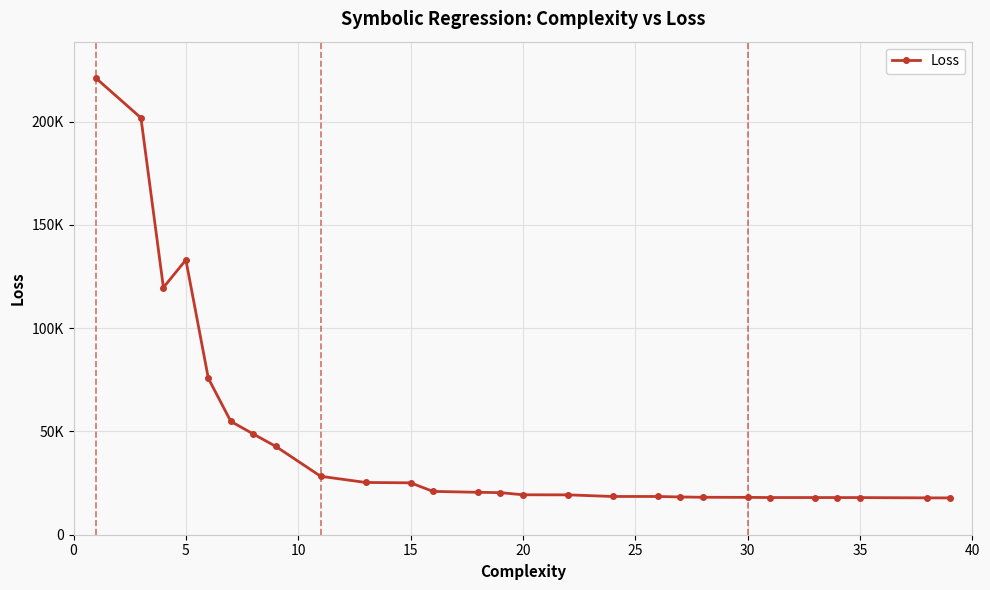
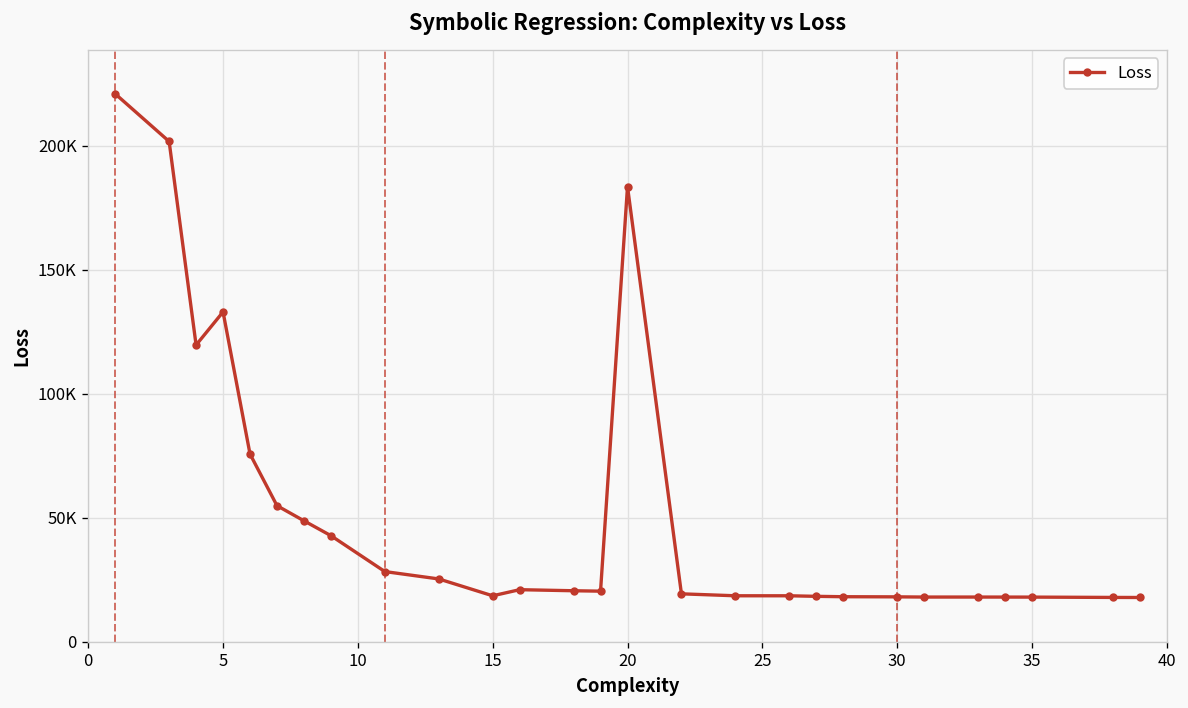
  {
    "5": 133000,
-   "15": 25000,
-   "20": 19000,
+   "15": 19000,
+   "20": 184000,
    "30": 18000,
    "35": 18000
  }
